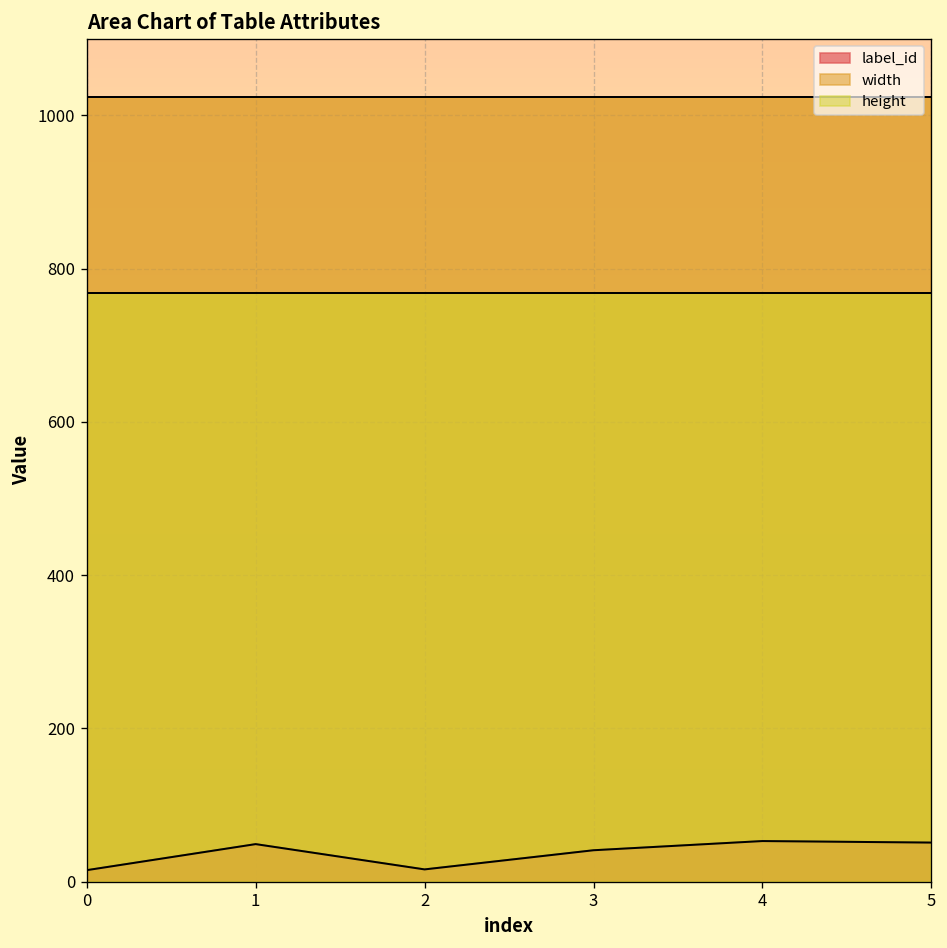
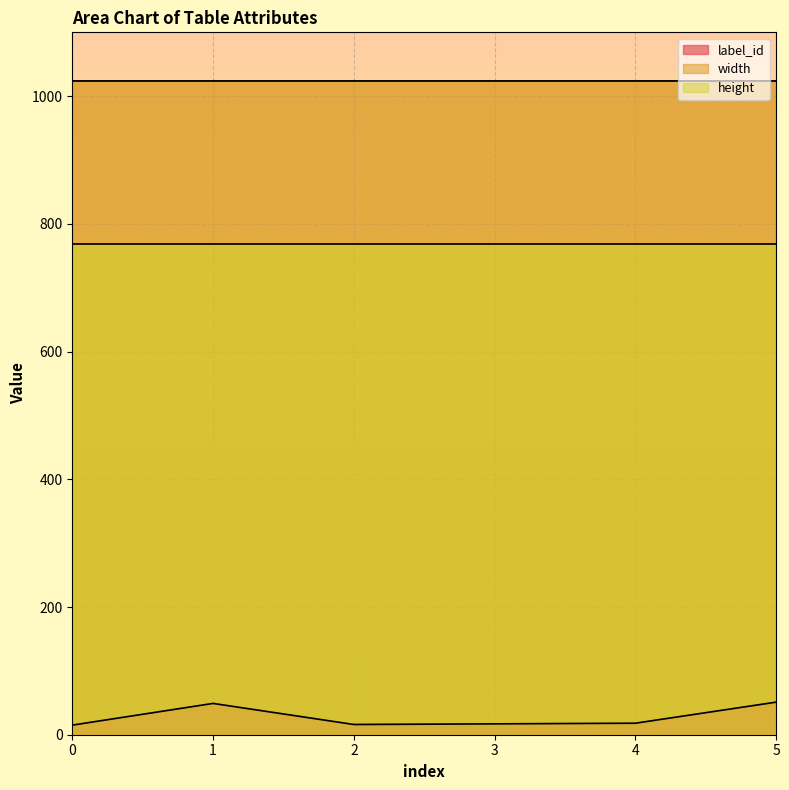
  {
    "label_id": {
      "0": 20,
      "1": 50,
      "2": 20,
-     "3": 40,
-     "4": 50,
+     "3": 20,
+     "4": 20,
      "5": 50
    }
  }
